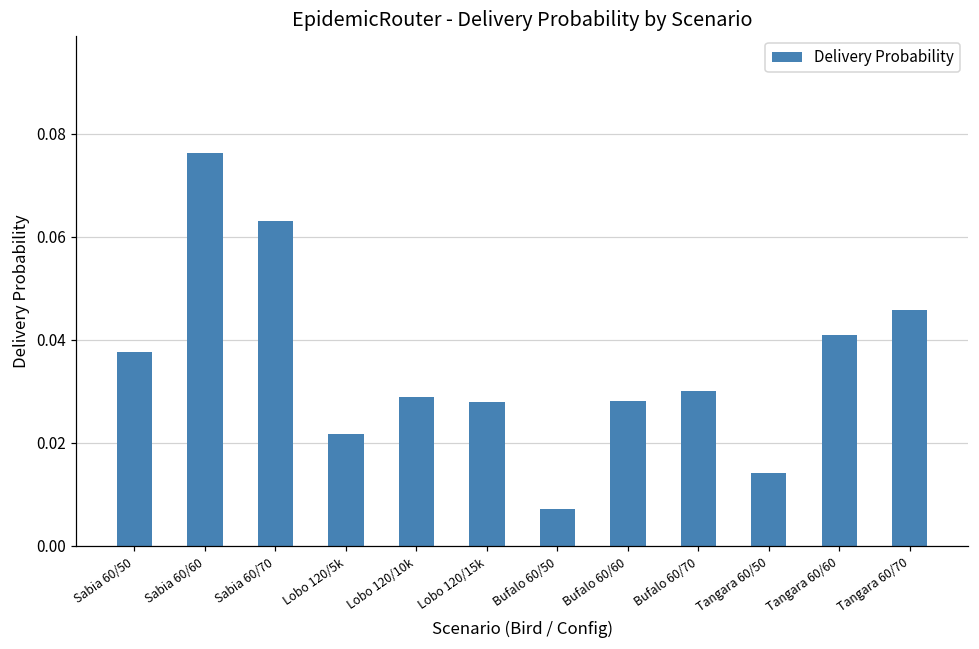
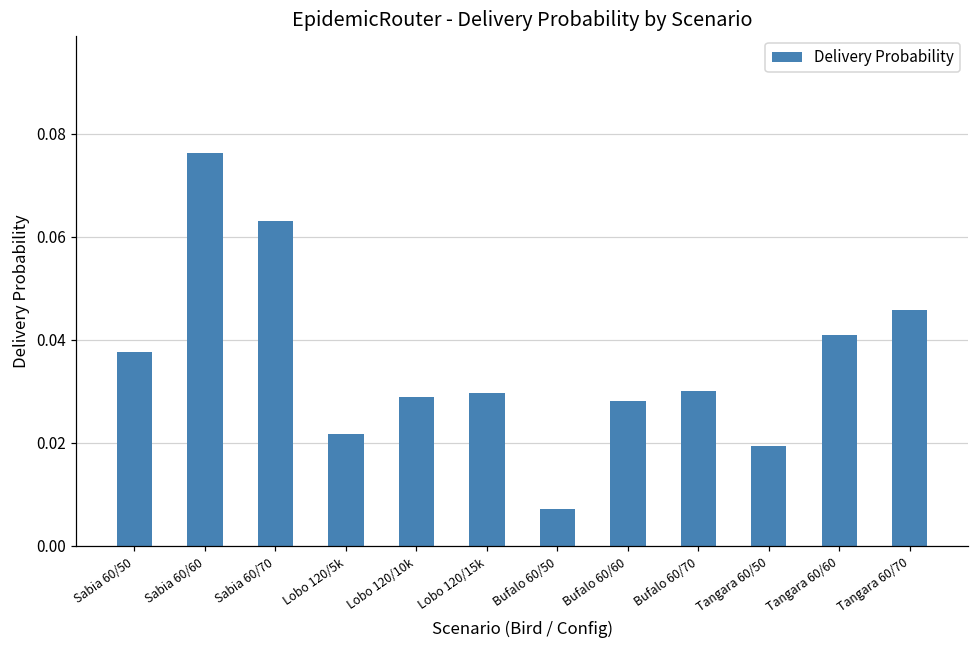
  {
    "Sabia 60/50": 0.038,
    "Sabia 60/60": 0.076,
    "Sabia 60/70": 0.063,
    "Lobo 120/5k": 0.022,
    "Lobo 120/10k": 0.029,
-   "Lobo 120/15k": 0.028,
+   "Lobo 120/15k": 0.030,
    "Bufalo 60/50": 0.007,
    "Bufalo 60/60": 0.028,
    "Bufalo 60/70": 0.030,
-   "Tangara 60/50": 0.014,
+   "Tangara 60/50": 0.019,
    "Tangara 60/60": 0.041,
    "Tangara 60/70": 0.046
  }
